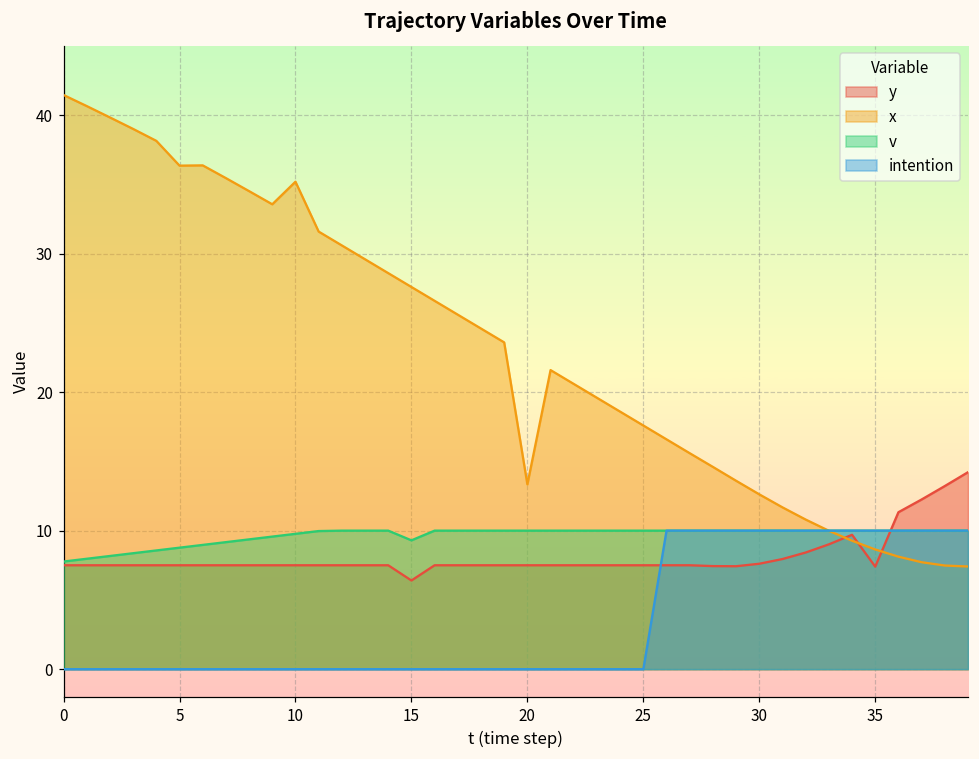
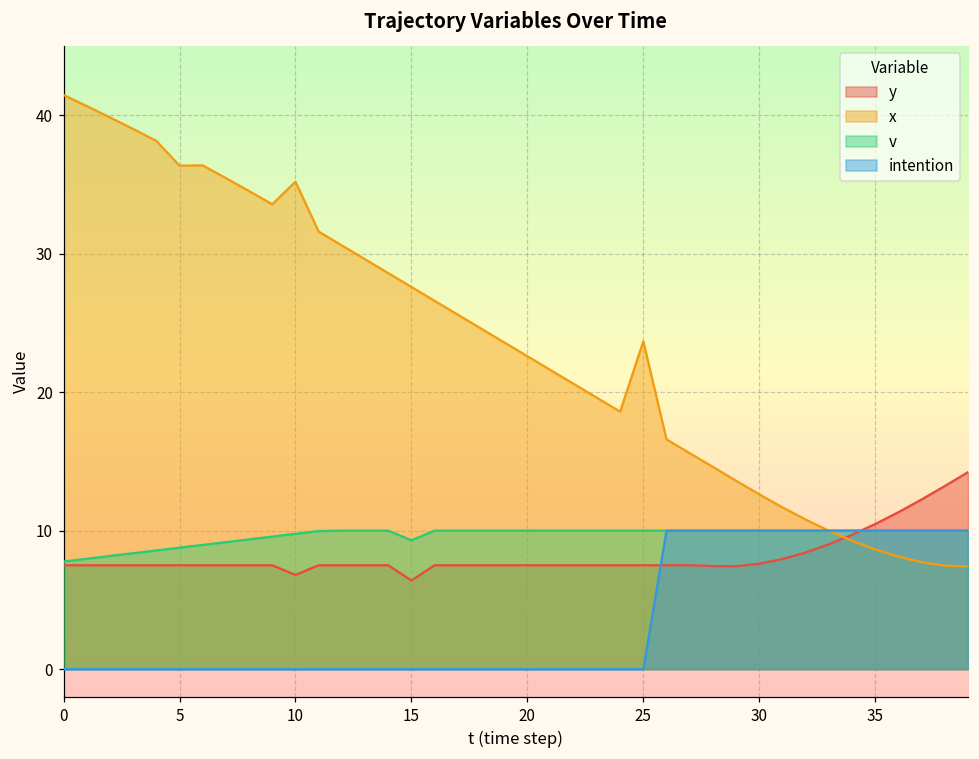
  {
    "y": {
      "0": 7.5,
      "5": 7.5,
-     "10": 7.5,
+     "10": 6.8,
      "15": 6.4,
      "20": 7.5,
      "25": 7.5,
      "30": 7.6,
-     "35": 7.4
+     "35": 10.5
    },
    "x": {
      "0": 41.5,
      "5": 36.4,
      "10": 35.2,
      "15": 27.6,
-     "20": 13.3,
-     "25": 17.6,
+     "20": 22.6,
+     "25": 23.7,
      "30": 12.6,
      "35": 8.6
    },
    "v": {
      "0": 7.8,
      "5": 8.8,
      "10": 9.8,
      "15": 9.3,
      "20": 10.0,
      "25": 10.0
    },
    "intention": {
      "0": 0.0,
      "5": 0.0,
      "10": 0.0,
      "15": 0.0,
      "20": 0.0,
      "25": 0.0
    }
  }
